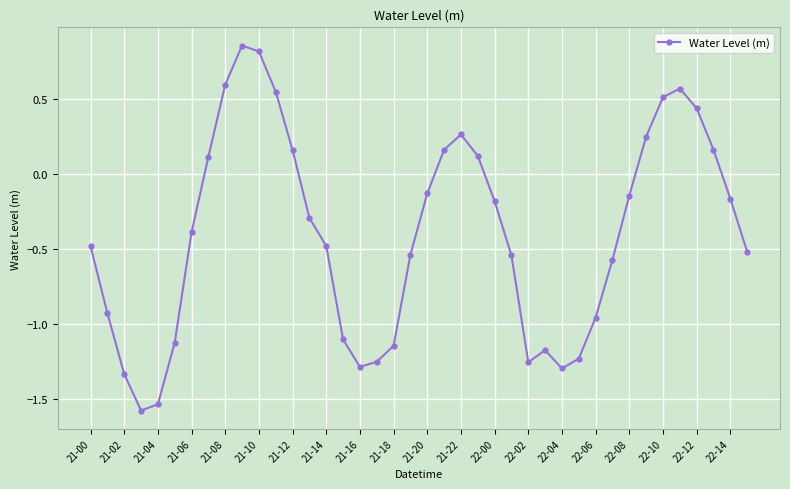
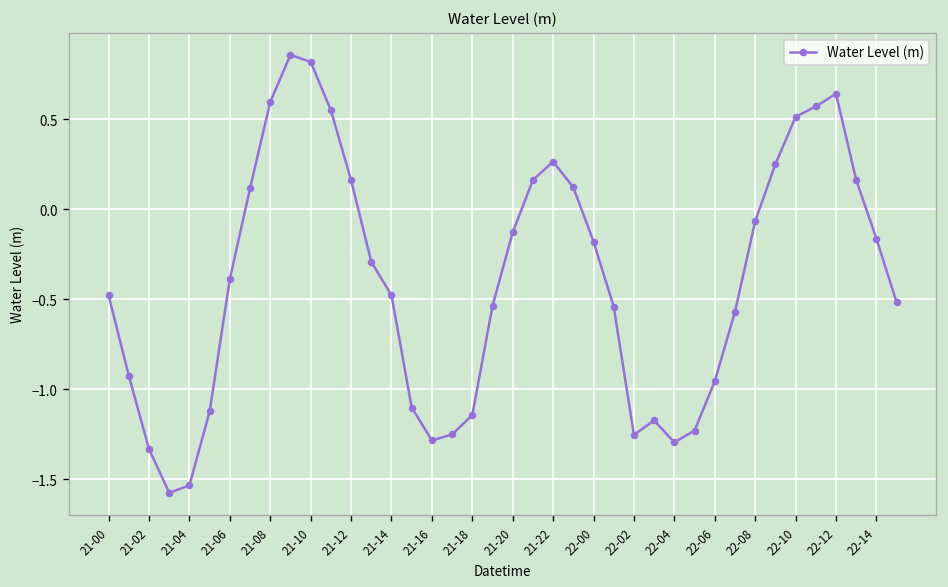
  {
    "21-00": -0.48,
    "21-02": -1.33,
    "21-04": -1.53,
    "21-06": -0.39,
    "21-08": 0.60,
    "21-10": 0.82,
    "21-12": 0.16,
    "21-14": -0.48,
    "21-16": -1.28,
    "21-18": -1.14,
    "21-20": -0.13,
    "21-22": 0.27,
    "22-00": -0.18,
    "22-02": -1.25,
    "22-04": -1.29,
    "22-06": -0.95,
-   "22-08": -0.14,
+   "22-08": -0.07,
    "22-10": 0.51,
-   "22-12": 0.44,
+   "22-12": 0.64,
    "22-14": -0.16
  }
